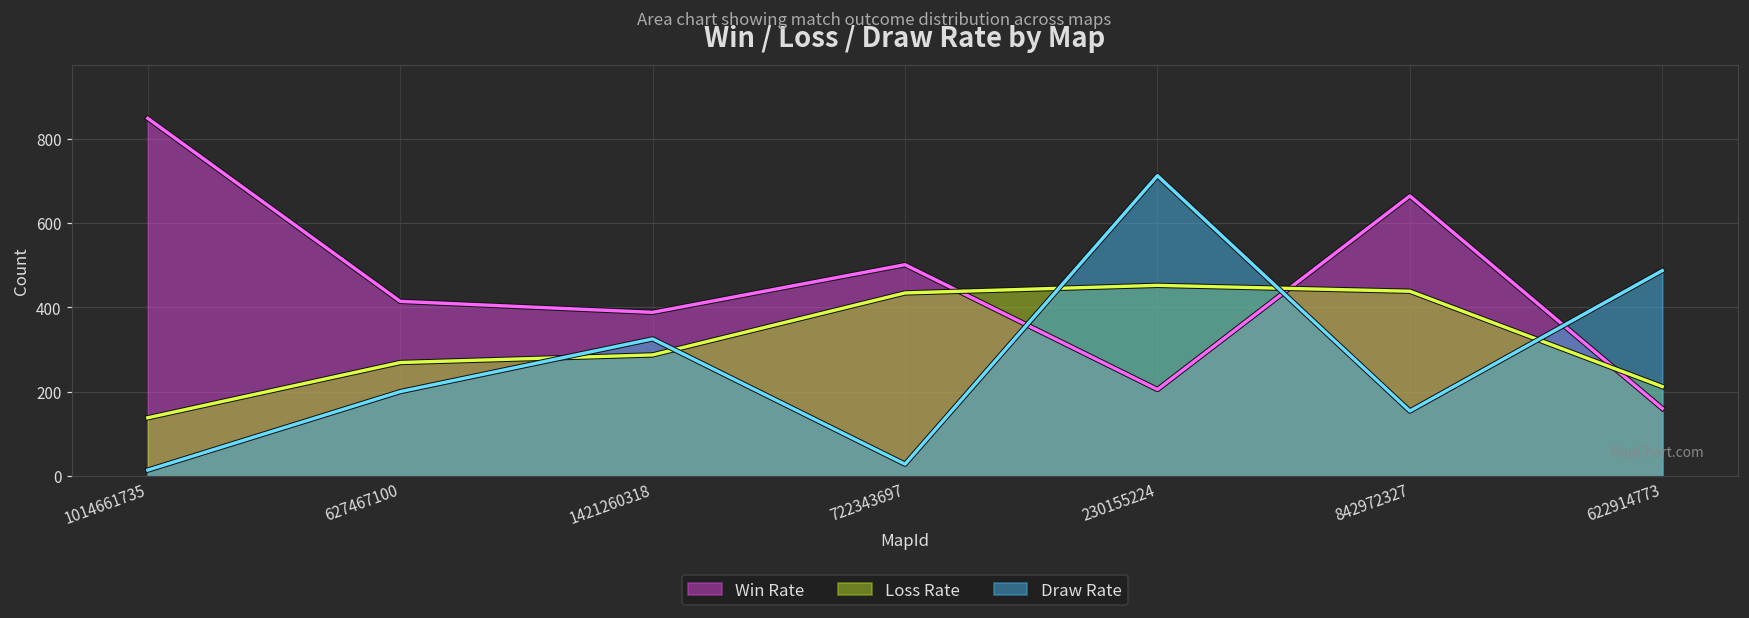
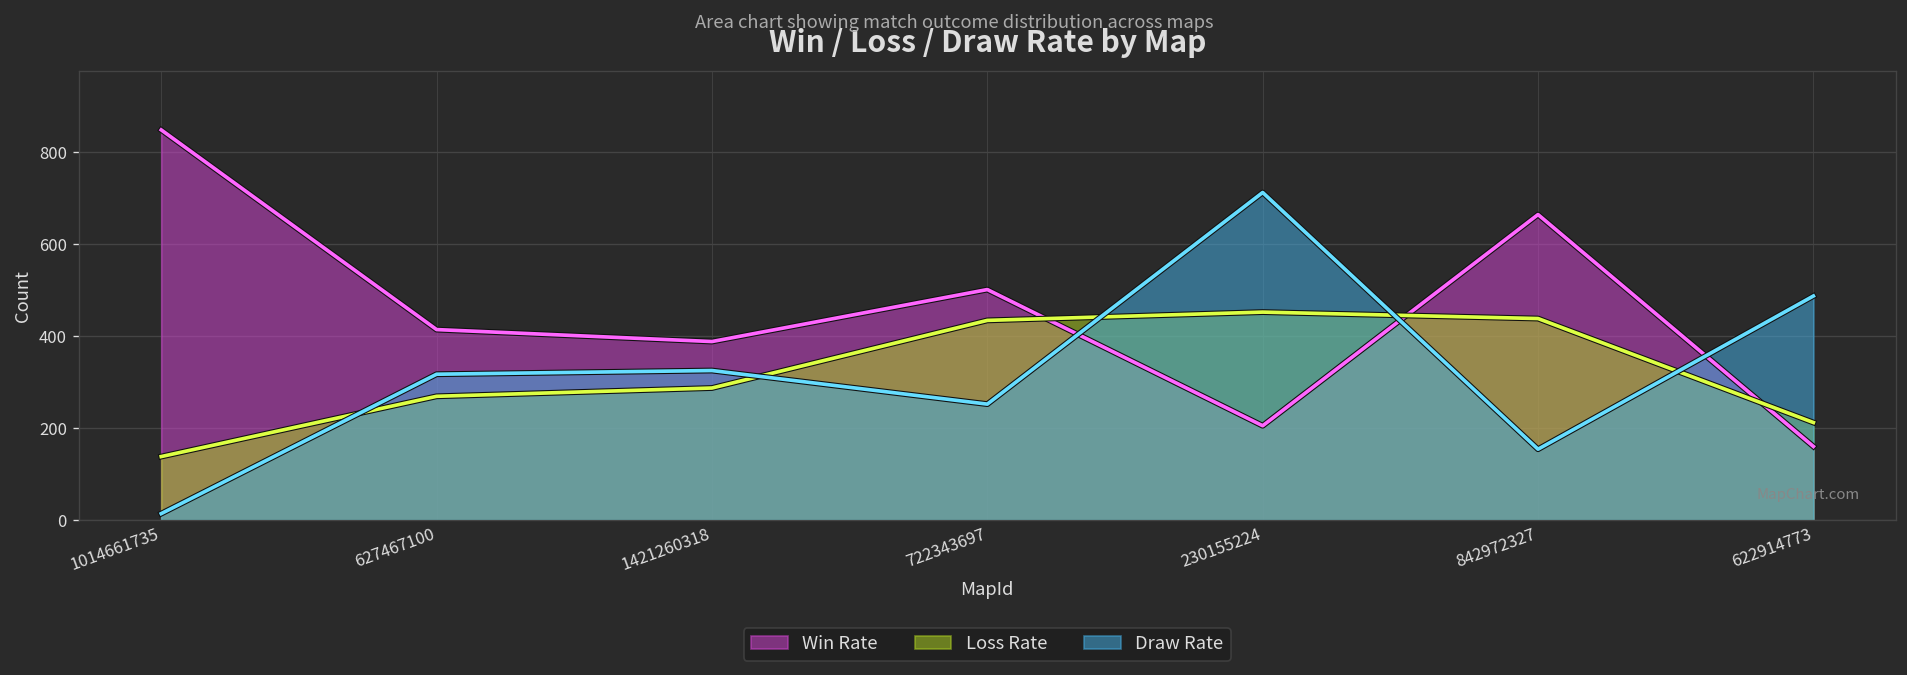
  {
    "Win Rate": {
      "1014661735": 850,
      "627467100": 410,
      "1421260318": 390,
      "722343697": 500,
      "230155224": 210,
      "842972327": 660,
      "622914773": 160
    },
    "Loss Rate": {
      "1014661735": 140,
      "627467100": 270,
      "1421260318": 290,
      "722343697": 430,
      "230155224": 450,
      "842972327": 440,
      "622914773": 210
    },
    "Draw Rate": {
      "1014661735": 10,
-     "627467100": 200,
+     "627467100": 320,
      "1421260318": 330,
-     "722343697": 30,
+     "722343697": 250,
      "230155224": 710,
      "842972327": 150,
      "622914773": 490
    }
  }
